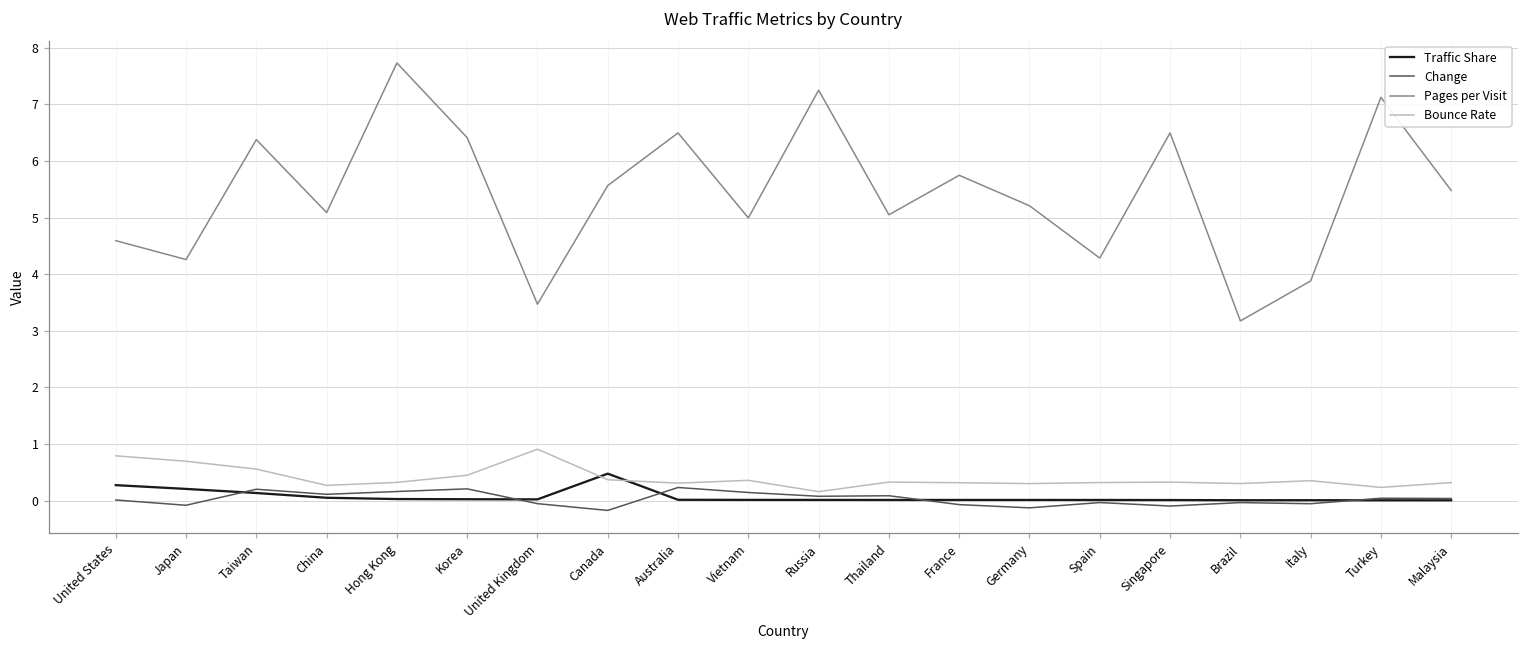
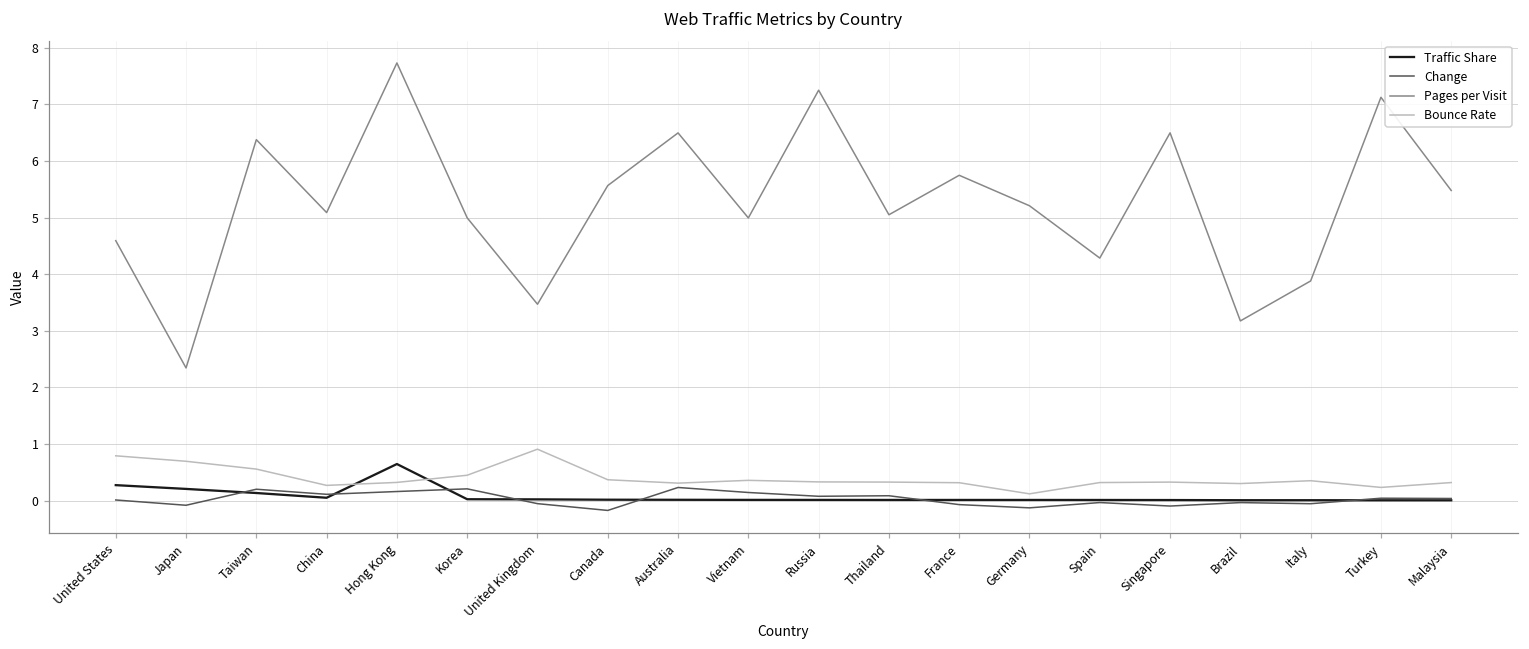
  {
    "Traffic Share": {
      "United States": 0.3,
      "Japan": 0.2,
      "Taiwan": 0.1,
      "China": 0.1,
-     "Hong Kong": 0.0,
+     "Hong Kong": 0.6,
      "Korea": 0.0,
      "United Kingdom": 0.0,
-     "Canada": 0.5,
+     "Canada": 0.0,
      "Australia": 0.0,
      "Vietnam": 0.0,
      "Russia": 0.0,
      "Thailand": 0.0,
      "France": 0.0,
      "Germany": 0.0,
      "Singapore": 0.0,
      "Italy": 0.0
    },
    "Change": {
      "United States": 0.0,
      "Japan": -0.1,
      "Taiwan": 0.2,
      "China": 0.1,
      "Hong Kong": 0.2,
      "Korea": 0.2,
      "United Kingdom": -0.1,
      "Canada": -0.2,
      "Australia": 0.2,
      "Vietnam": 0.1,
      "Russia": 0.1,
      "Thailand": 0.1,
      "France": -0.1,
      "Germany": -0.1,
      "Singapore": -0.1,
      "Italy": -0.1
    },
    "Pages per Visit": {
      "United States": 4.6,
-     "Japan": 4.3,
+     "Japan": 2.3,
      "Taiwan": 6.4,
      "China": 5.1,
      "Hong Kong": 7.7,
-     "Korea": 6.4,
+     "Korea": 5.0,
      "United Kingdom": 3.5,
      "Canada": 5.6,
      "Australia": 6.5,
      "Vietnam": 5.0,
      "Russia": 7.3,
      "Thailand": 5.1,
      "France": 5.7,
      "Germany": 5.2,
      "Spain": 4.3,
      "Singapore": 6.5,
      "Brazil": 3.2,
      "Italy": 3.9,
      "Turkey": 7.1,
      "Malaysia": 5.5
    },
    "Bounce Rate": {
      "United States": 0.8,
      "Japan": 0.7,
      "Taiwan": 0.6,
      "China": 0.3,
      "Hong Kong": 0.3,
      "Korea": 0.4,
      "United Kingdom": 0.9,
      "Canada": 0.4,
      "Australia": 0.3,
      "Vietnam": 0.4,
-     "Russia": 0.2,
+     "Russia": 0.3,
      "Thailand": 0.3,
      "France": 0.3,
-     "Germany": 0.3,
+     "Germany": 0.1,
      "Spain": 0.3,
      "Singapore": 0.3,
      "Brazil": 0.3,
      "Italy": 0.4,
      "Turkey": 0.2,
      "Malaysia": 0.3
    }
  }
